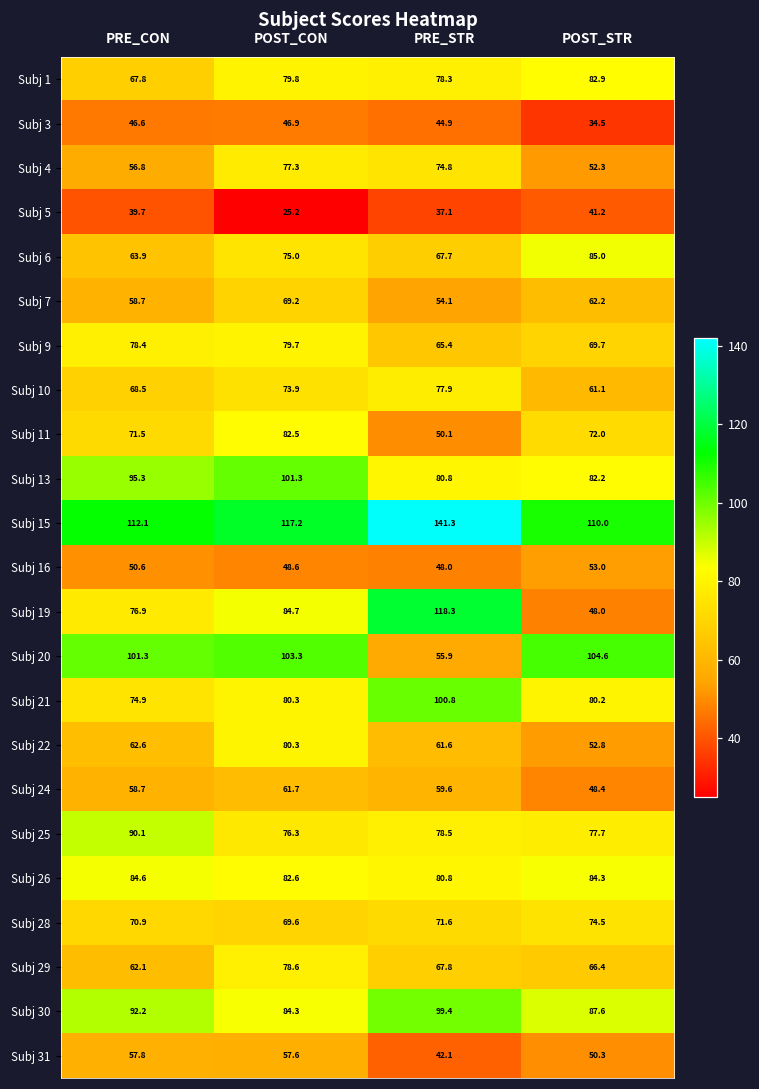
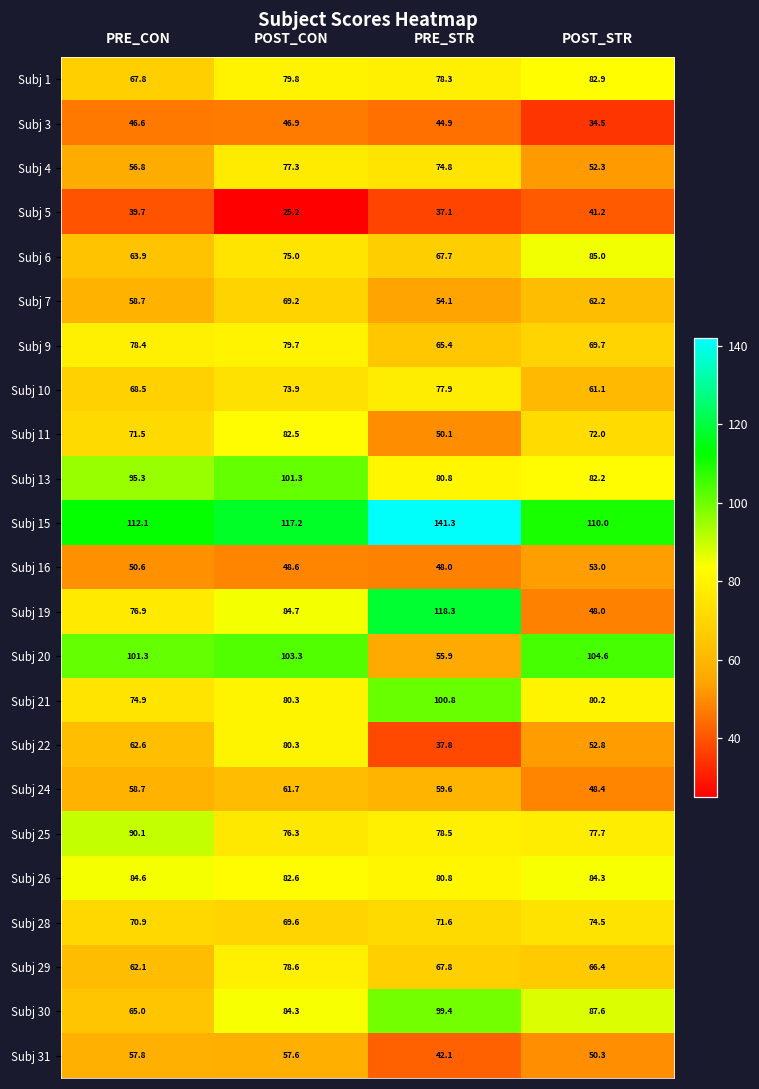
  {
    "Subj 1": {
      "PRE_CON": 67.8,
      "POST_CON": 79.8,
      "PRE_STR": 78.3,
      "POST_STR": 82.9
    },
    "Subj 3": {
      "PRE_CON": 46.6,
      "POST_CON": 46.9,
      "PRE_STR": 44.9,
      "POST_STR": 34.5
    },
    "Subj 4": {
      "PRE_CON": 56.8,
      "POST_CON": 77.3,
      "PRE_STR": 74.8,
      "POST_STR": 52.3
    },
    "Subj 5": {
      "PRE_CON": 39.7,
      "POST_CON": 25.2,
      "PRE_STR": 37.1,
      "POST_STR": 41.2
    },
    "Subj 6": {
      "PRE_CON": 63.9,
      "POST_CON": 75.0,
      "PRE_STR": 67.7,
      "POST_STR": 85.0
    },
    "Subj 7": {
      "PRE_CON": 58.7,
      "POST_CON": 69.2,
      "PRE_STR": 54.1,
      "POST_STR": 62.2
    },
    "Subj 9": {
      "PRE_CON": 78.4,
      "POST_CON": 79.7,
      "PRE_STR": 65.4,
      "POST_STR": 69.7
    },
    "Subj 10": {
      "PRE_CON": 68.5,
      "POST_CON": 73.9,
      "PRE_STR": 77.9,
      "POST_STR": 61.1
    },
    "Subj 11": {
      "PRE_CON": 71.5,
      "POST_CON": 82.5,
      "PRE_STR": 50.1,
      "POST_STR": 72.0
    },
    "Subj 13": {
      "PRE_CON": 95.3,
      "POST_CON": 101.3,
      "PRE_STR": 80.8,
      "POST_STR": 82.2
    },
    "Subj 15": {
      "PRE_CON": 112.1,
      "POST_CON": 117.2,
      "PRE_STR": 141.3,
      "POST_STR": 110.0
    },
    "Subj 16": {
      "PRE_CON": 50.6,
      "POST_CON": 48.6,
      "PRE_STR": 48.0,
      "POST_STR": 53.0
    },
    "Subj 19": {
      "PRE_CON": 76.9,
      "POST_CON": 84.7,
      "PRE_STR": 118.3,
      "POST_STR": 48.0
    },
    "Subj 20": {
      "PRE_CON": 101.3,
      "POST_CON": 103.3,
      "PRE_STR": 55.9,
      "POST_STR": 104.6
    },
    "Subj 21": {
      "PRE_CON": 74.9,
      "POST_CON": 80.3,
      "PRE_STR": 100.8,
      "POST_STR": 80.2
    },
    "Subj 22": {
      "PRE_CON": 62.6,
      "POST_CON": 80.3,
-     "PRE_STR": 61.6,
+     "PRE_STR": 37.8,
      "POST_STR": 52.8
    },
    "Subj 24": {
      "PRE_CON": 58.7,
      "POST_CON": 61.7,
      "PRE_STR": 59.6,
      "POST_STR": 48.4
    },
    "Subj 25": {
      "PRE_CON": 90.1,
      "POST_CON": 76.3,
      "PRE_STR": 78.5,
      "POST_STR": 77.7
    },
    "Subj 26": {
      "PRE_CON": 84.6,
      "POST_CON": 82.6,
      "PRE_STR": 80.8,
      "POST_STR": 84.3
    },
    "Subj 28": {
      "PRE_CON": 70.9,
      "POST_CON": 69.6,
      "PRE_STR": 71.6,
      "POST_STR": 74.5
    },
    "Subj 29": {
      "PRE_CON": 62.1,
      "POST_CON": 78.6,
      "PRE_STR": 67.8,
      "POST_STR": 66.4
    },
    "Subj 30": {
-     "PRE_CON": 92.2,
+     "PRE_CON": 65.0,
      "POST_CON": 84.3,
      "PRE_STR": 99.4,
      "POST_STR": 87.6
    },
    "Subj 31": {
      "PRE_CON": 57.8,
      "POST_CON": 57.6,
      "PRE_STR": 42.1,
      "POST_STR": 50.3
    }
  }
